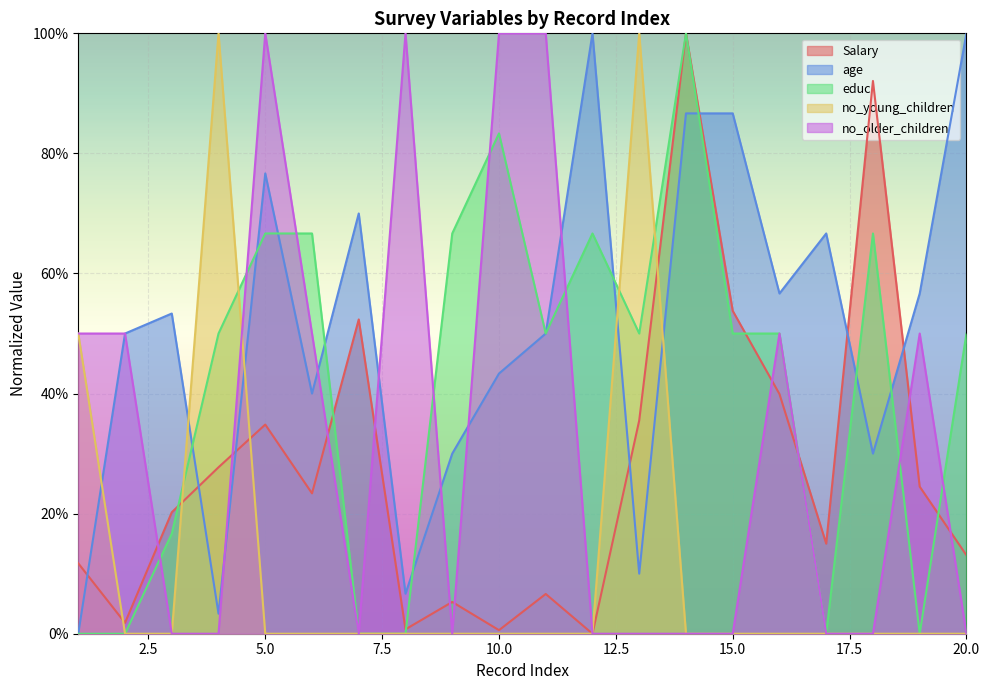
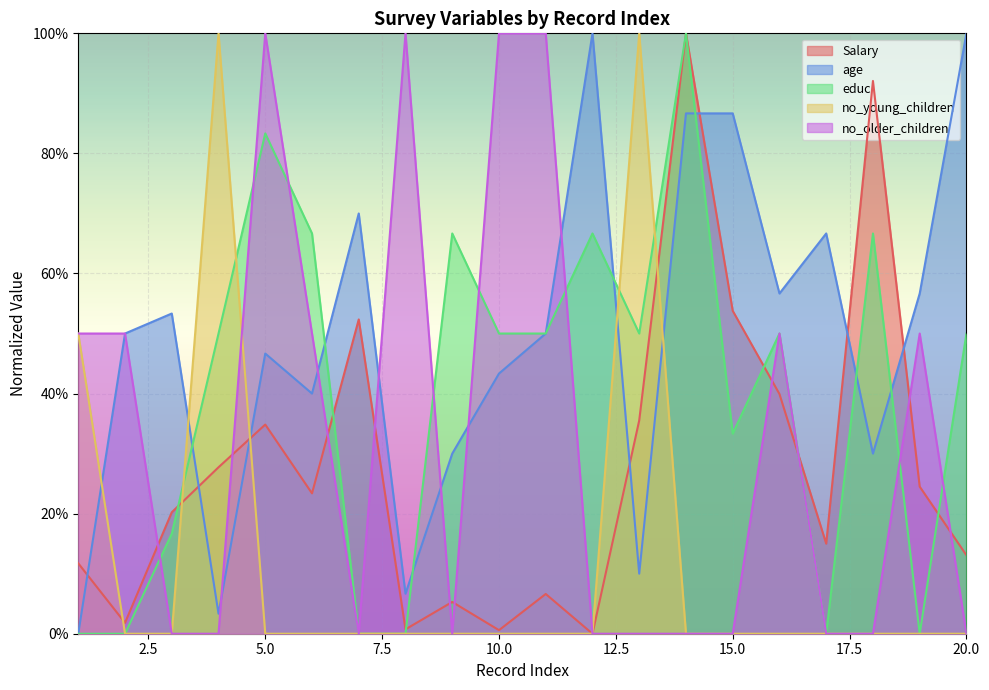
  {
    "Salary": {
      "5.0": "35%",
      "10.0": "1%",
      "15.0": "54%",
      "20.0": "13%"
    },
    "age": {
-     "5.0": "77%",
+     "5.0": "47%",
      "10.0": "43%",
      "15.0": "87%",
      "20.0": "100%"
    },
    "educ": {
-     "5.0": "67%",
-     "10.0": "83%",
-     "15.0": "50%",
+     "5.0": "83%",
+     "10.0": "50%",
+     "15.0": "33%",
      "20.0": "50%"
    },
    "no_young_children": {
      "5.0": "0%",
      "10.0": "0%"
    },
    "no_older_children": {
      "5.0": "100%",
      "10.0": "100%"
    }
  }
